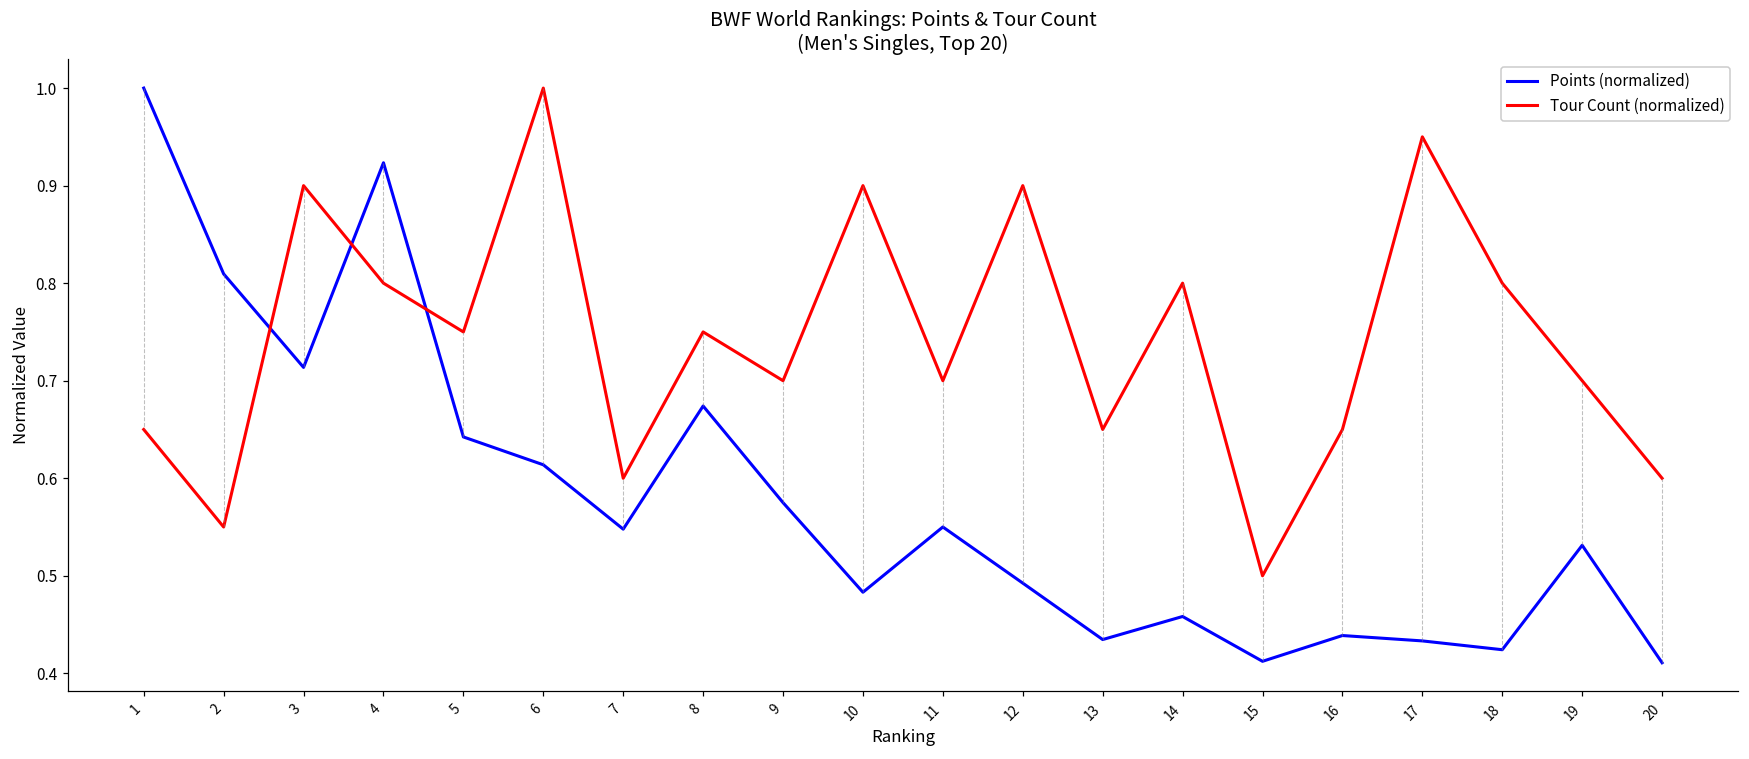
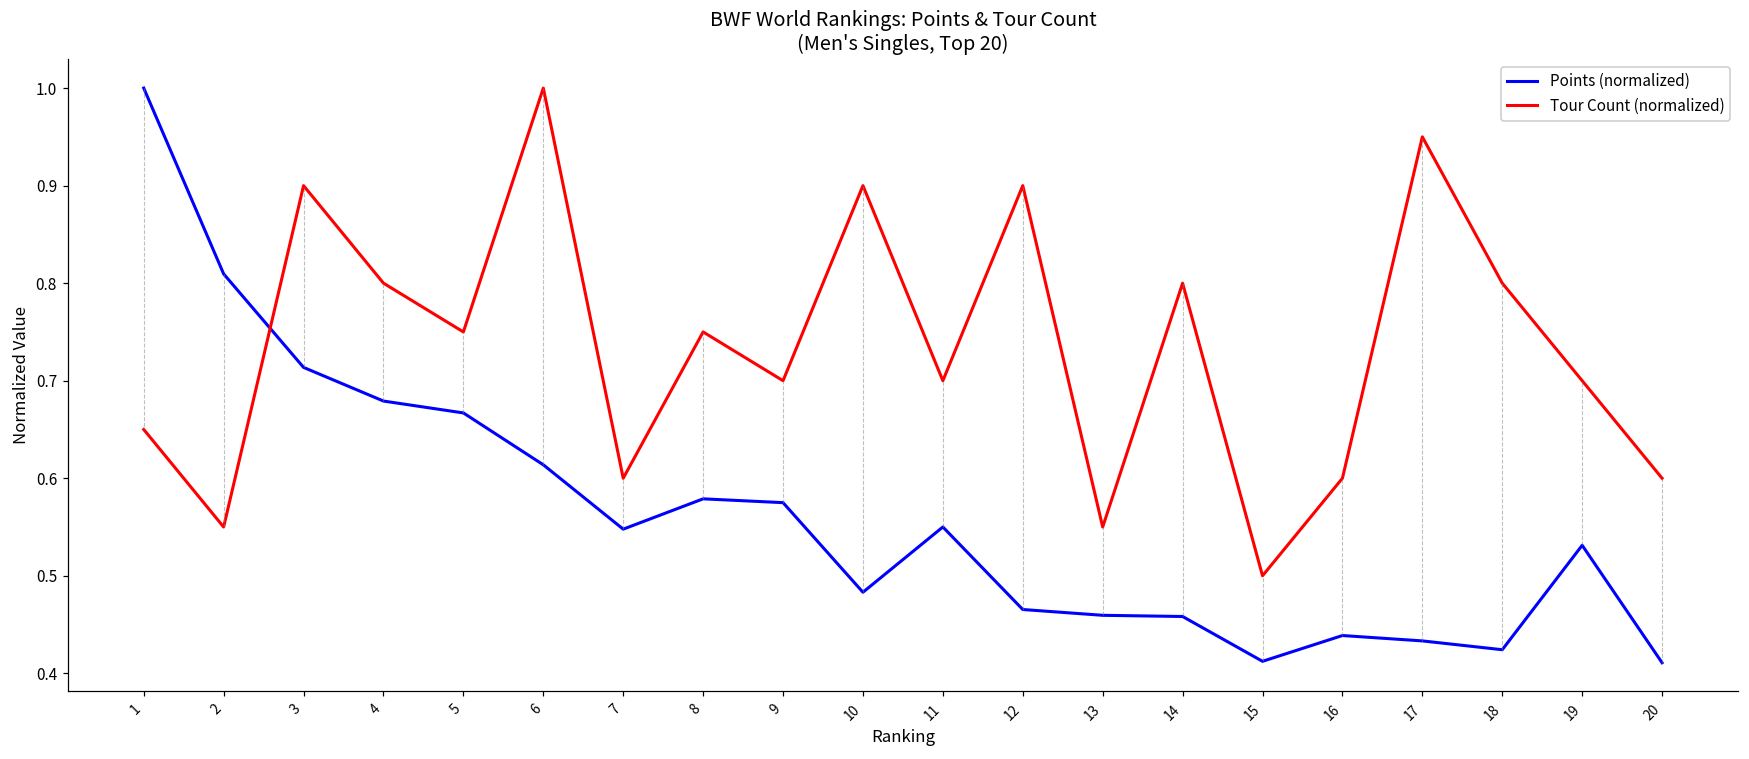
  {
    "Points (normalized)": {
-     "4": 0.92,
-     "5": 0.64,
-     "8": 0.67,
-     "12": 0.49,
-     "13": 0.43
+     "4": 0.68,
+     "5": 0.67,
+     "8": 0.58,
+     "12": 0.47,
+     "13": 0.46
    },
    "Tour Count (normalized)": {
-     "13": 0.65,
-     "16": 0.65
+     "13": 0.55,
+     "16": 0.60
    }
  }
